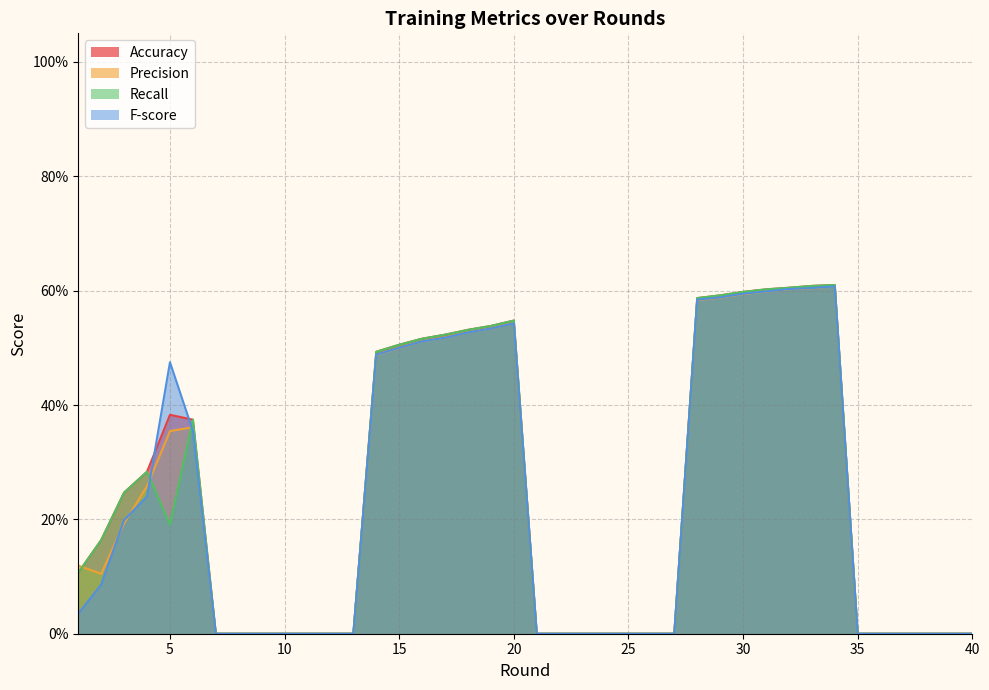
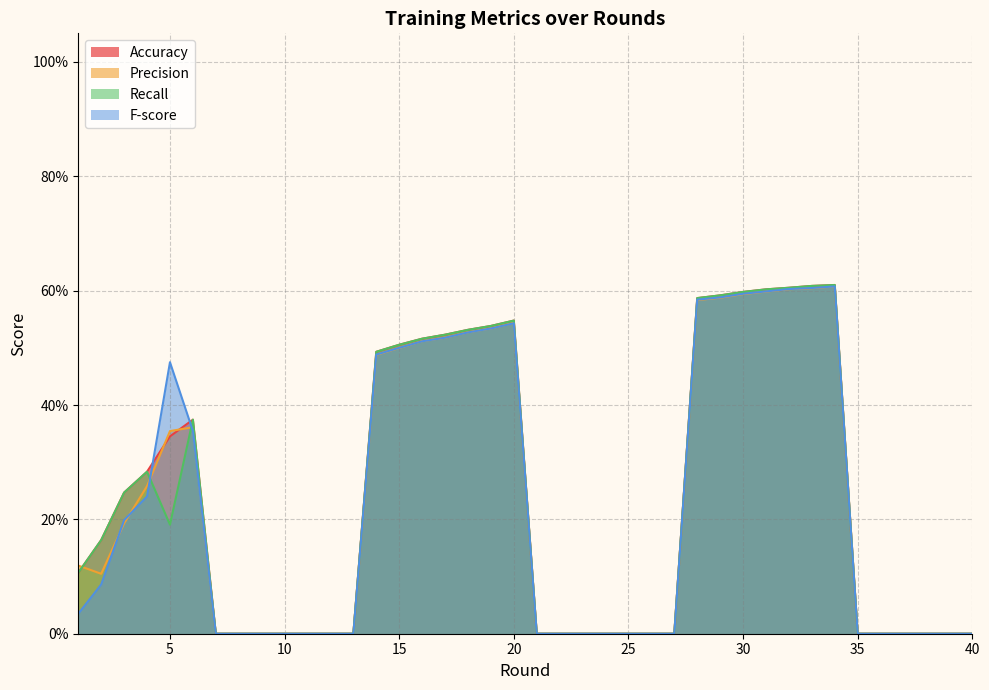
  {
    "Accuracy": {
-     "5": "38%"
+     "5": "35%"
    },
    "Precision": {
      "5": "35%"
    },
    "Recall": {
      "5": "19%"
    },
    "F-score": {
      "5": "47%"
    }
  }
